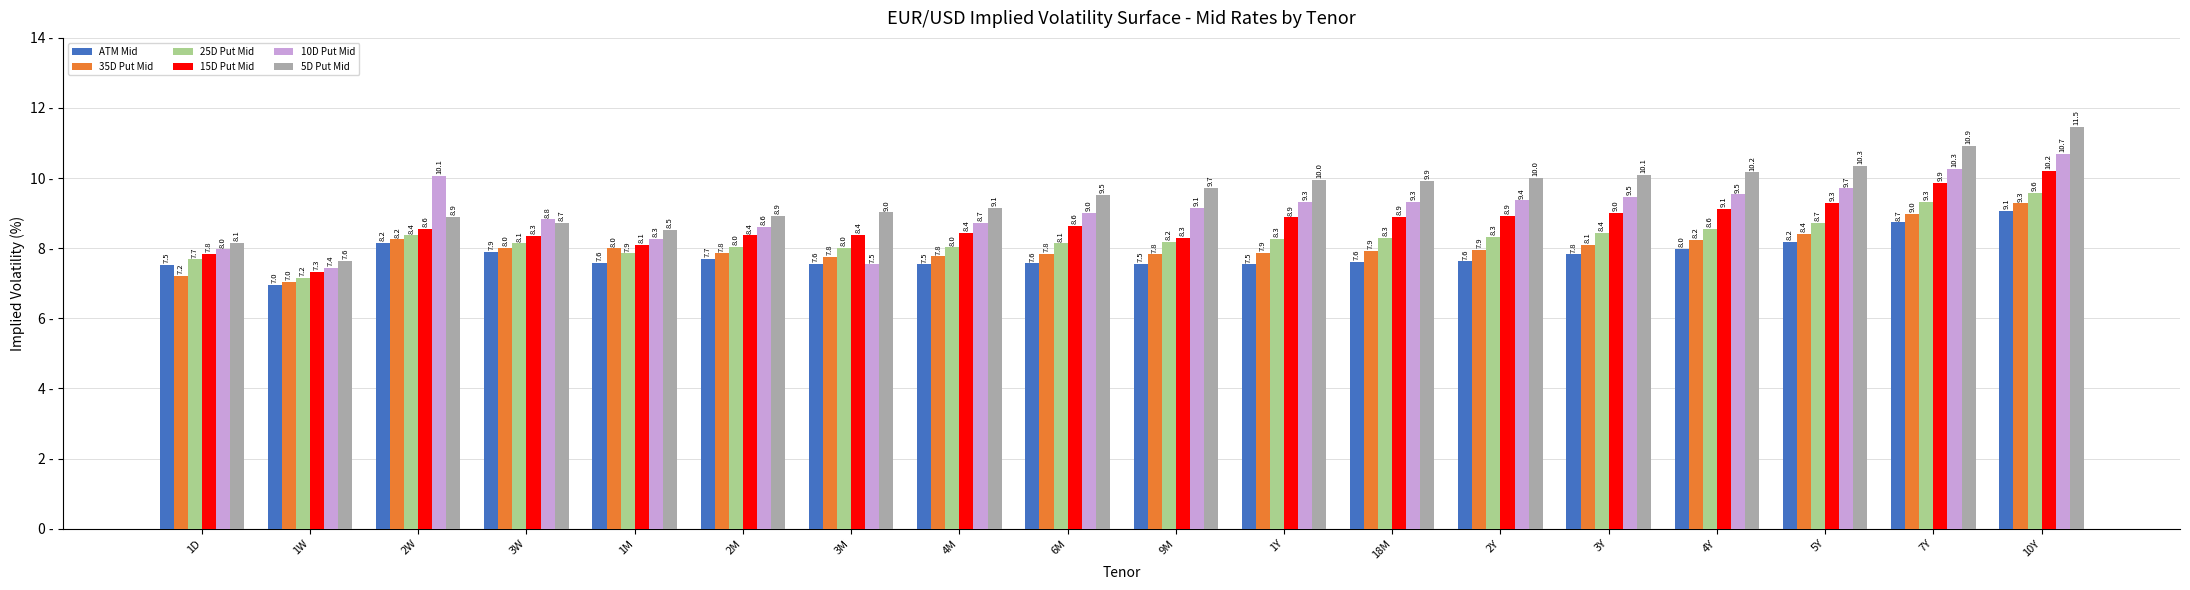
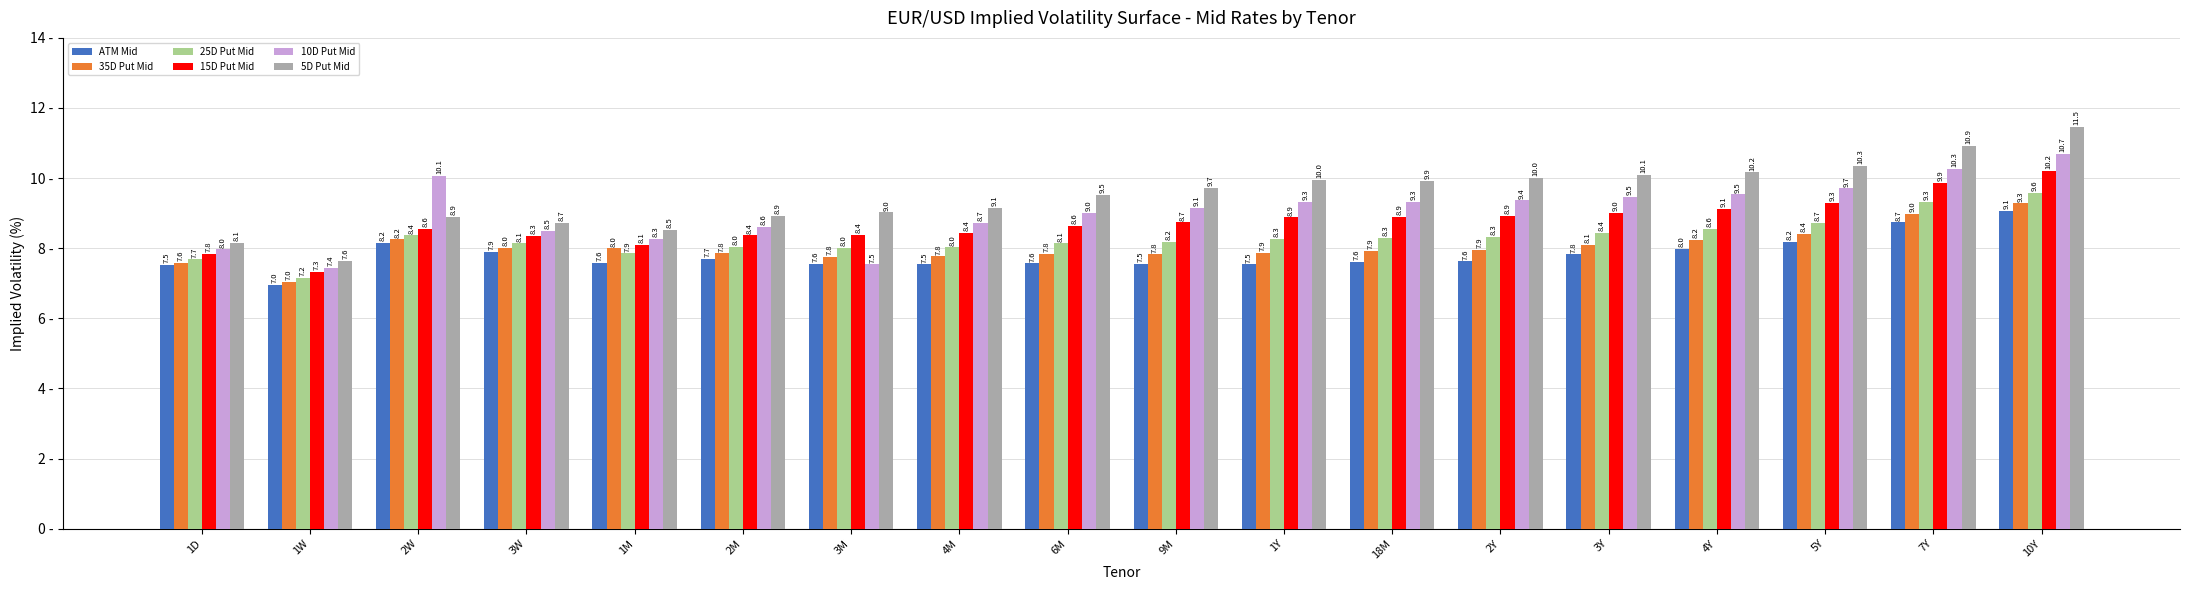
  {
    "ATM Mid": {
      "1D": 7.5,
      "1W": 7.0,
      "2W": 8.2,
      "3W": 7.9,
      "1M": 7.6,
      "2M": 7.7,
      "3M": 7.6,
      "4M": 7.5,
      "6M": 7.6,
      "9M": 7.5,
      "1Y": 7.5,
      "18M": 7.6,
      "2Y": 7.6,
      "3Y": 7.8,
      "4Y": 8.0,
      "5Y": 8.2,
      "7Y": 8.7,
      "10Y": 9.1
    },
    "35D Put Mid": {
-     "1D": 7.2,
+     "1D": 7.6,
      "1W": 7.0,
      "2W": 8.2,
      "3W": 8.0,
      "1M": 8.0,
      "2M": 7.8,
      "3M": 7.8,
      "4M": 7.8,
      "6M": 7.8,
      "9M": 7.8,
      "1Y": 7.9,
      "18M": 7.9,
      "2Y": 7.9,
      "3Y": 8.1,
      "4Y": 8.2,
      "5Y": 8.4,
      "7Y": 9.0,
      "10Y": 9.3
    },
    "15D Put Mid": {
      "1D": 7.8,
      "1W": 7.3,
      "2W": 8.6,
      "3W": 8.3,
      "1M": 8.1,
      "2M": 8.4,
      "3M": 8.4,
      "4M": 8.4,
      "6M": 8.6,
-     "9M": 8.3,
+     "9M": 8.7,
      "1Y": 8.9,
      "18M": 8.9,
      "2Y": 8.9,
      "3Y": 9.0,
      "4Y": 9.1,
      "5Y": 9.3,
      "7Y": 9.9,
      "10Y": 10.2
    },
    "10D Put Mid": {
      "1D": 8.0,
      "1W": 7.4,
      "2W": 10.1,
-     "3W": 8.8,
+     "3W": 8.5,
      "1M": 8.3,
      "2M": 8.6,
      "3M": 7.5,
      "4M": 8.7,
      "6M": 9.0,
      "9M": 9.1,
      "1Y": 9.3,
      "18M": 9.3,
      "2Y": 9.4,
      "3Y": 9.5,
      "4Y": 9.5,
      "5Y": 9.7,
      "7Y": 10.3,
      "10Y": 10.7
    }
  }
